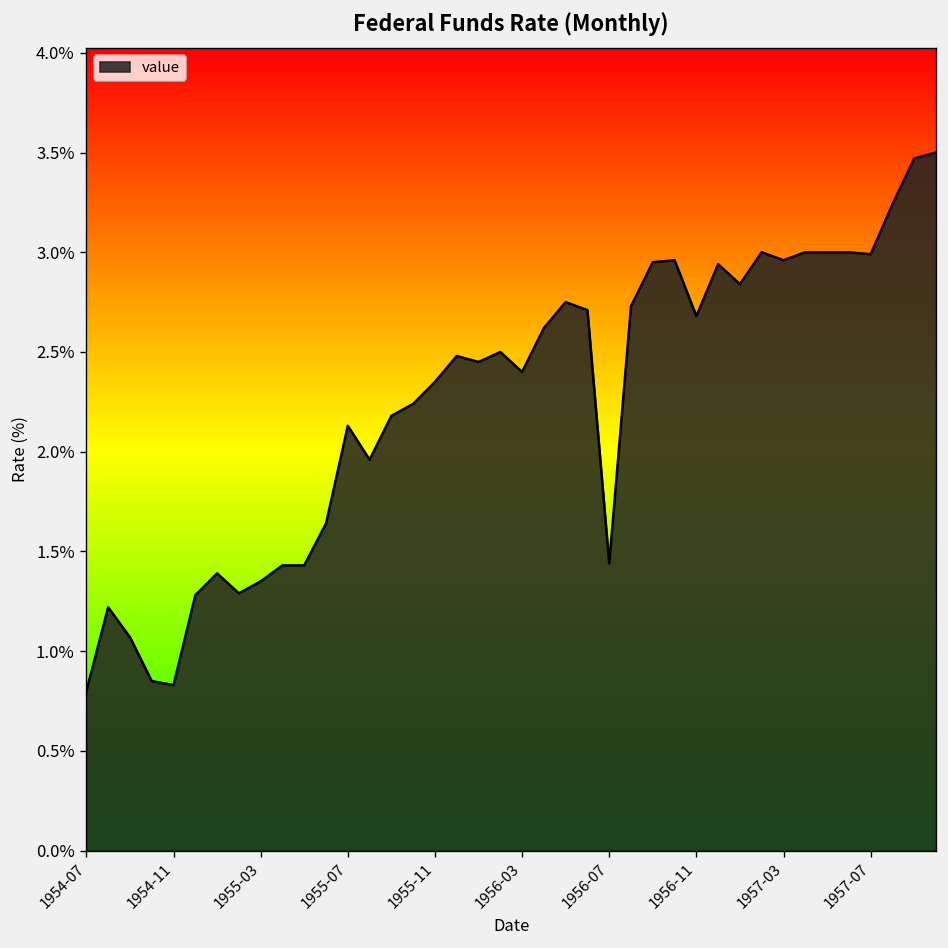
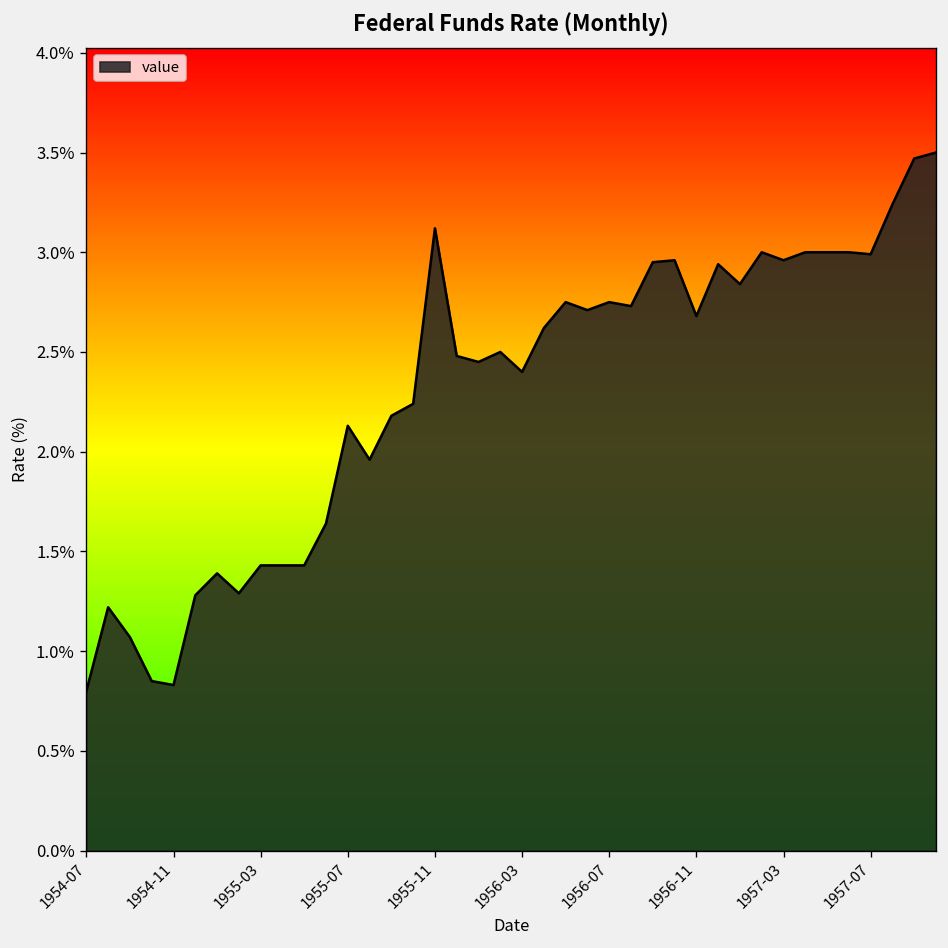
  {
    "1954-07": "0.80%",
    "1954-11": "0.83%",
-   "1955-03": "1.35%",
+   "1955-03": "1.43%",
    "1955-07": "2.13%",
-   "1955-11": "2.35%",
+   "1955-11": "3.12%",
    "1956-03": "2.40%",
-   "1956-07": "1.44%",
+   "1956-07": "2.75%",
    "1956-11": "2.68%",
    "1957-03": "2.96%",
    "1957-07": "2.99%"
  }
